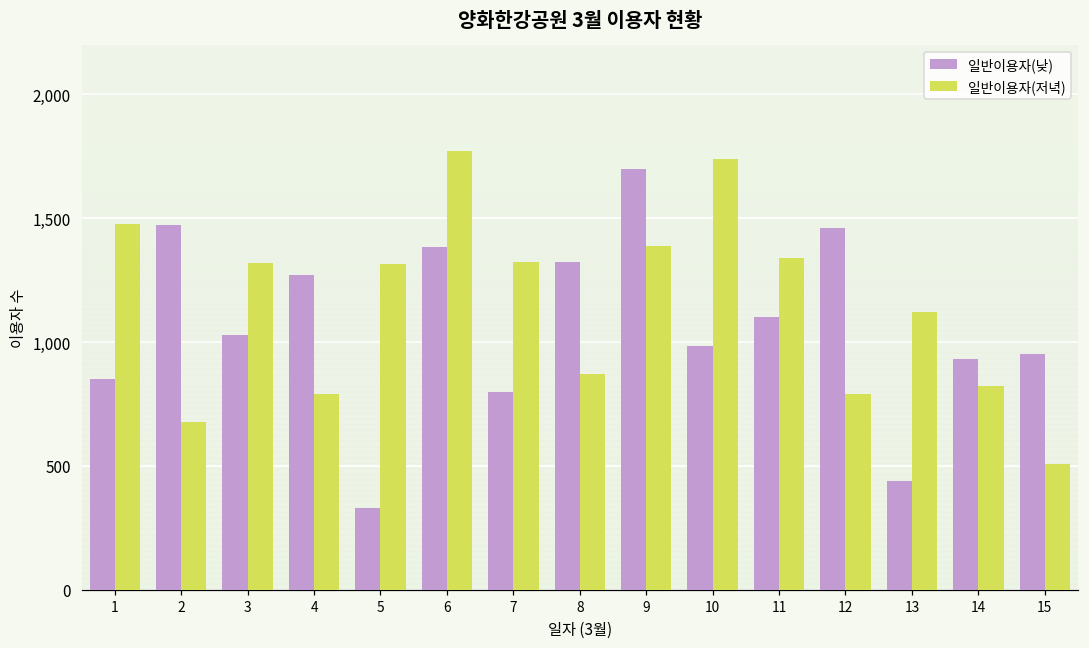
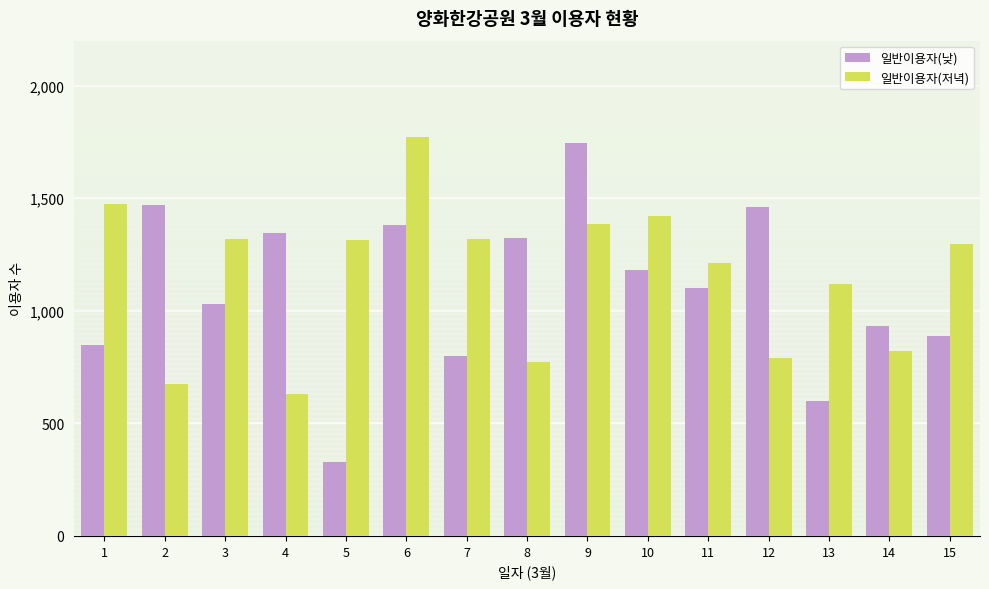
  {
    "일반이용자(낮)": {
      "1": "850",
      "2": "1,470",
      "3": "1,030",
-     "4": "1,270",
+     "4": "1,350",
      "5": "330",
      "6": "1,380",
      "7": "800",
      "8": "1,320",
-     "9": "1,700",
-     "10": "980",
+     "9": "1,750",
+     "10": "1,180",
      "11": "1,100",
      "12": "1,460",
-     "13": "440",
+     "13": "600",
      "14": "930",
-     "15": "950"
+     "15": "890"
    },
    "일반이용자(저녁)": {
      "1": "1,480",
      "2": "680",
      "3": "1,320",
-     "4": "790",
+     "4": "630",
      "5": "1,310",
      "6": "1,770",
      "7": "1,320",
-     "8": "870",
+     "8": "770",
      "9": "1,390",
-     "10": "1,740",
-     "11": "1,340",
+     "10": "1,420",
+     "11": "1,210",
      "12": "790",
      "13": "1,120",
      "14": "820",
-     "15": "510"
+     "15": "1,300"
    }
  }
